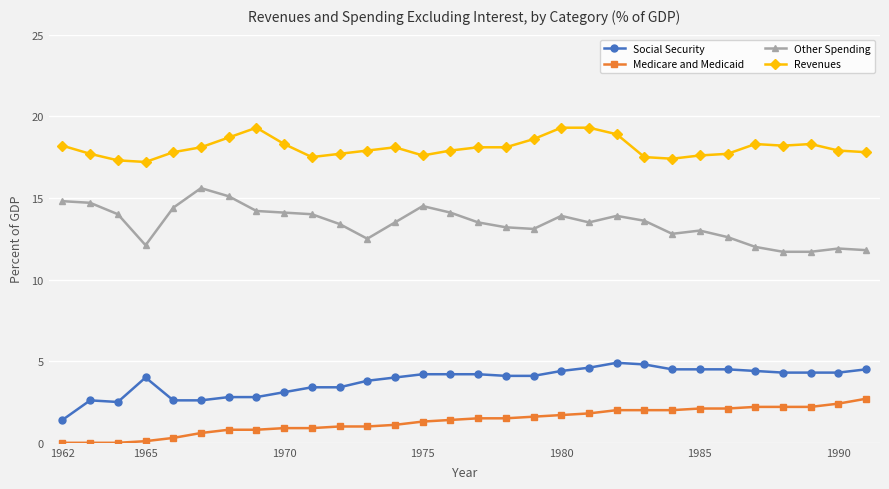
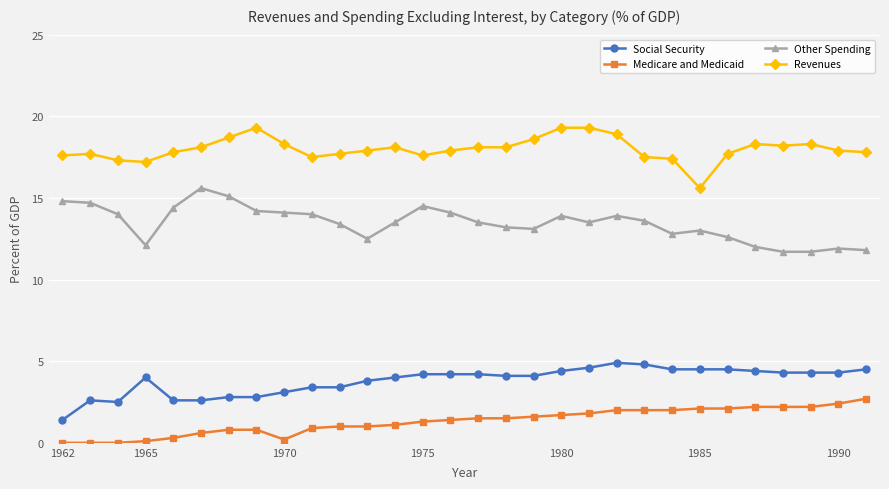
  {
    "Social Security": {
      "1962": 1.4,
      "1965": 4.0,
      "1970": 3.1,
      "1975": 4.2,
      "1980": 4.4,
      "1985": 4.5,
      "1990": 4.3
    },
    "Medicare and Medicaid": {
      "1962": 0.0,
      "1965": 0.1,
-     "1970": 0.9,
+     "1970": 0.2,
      "1975": 1.3,
      "1980": 1.7,
      "1985": 2.1,
      "1990": 2.4
    },
    "Other Spending": {
      "1962": 14.8,
      "1965": 12.1,
      "1970": 14.1,
      "1975": 14.5,
      "1980": 13.9,
      "1985": 13.0,
      "1990": 11.9
    },
    "Revenues": {
-     "1962": 18.2,
+     "1962": 17.6,
      "1965": 17.2,
      "1970": 18.3,
      "1975": 17.6,
      "1980": 19.3,
-     "1985": 17.6,
+     "1985": 15.6,
      "1990": 17.9
    }
  }
